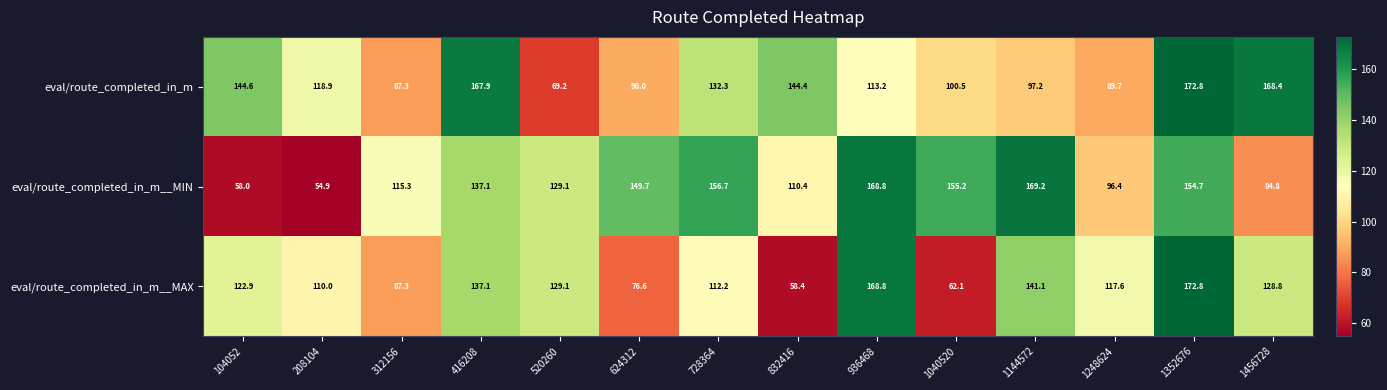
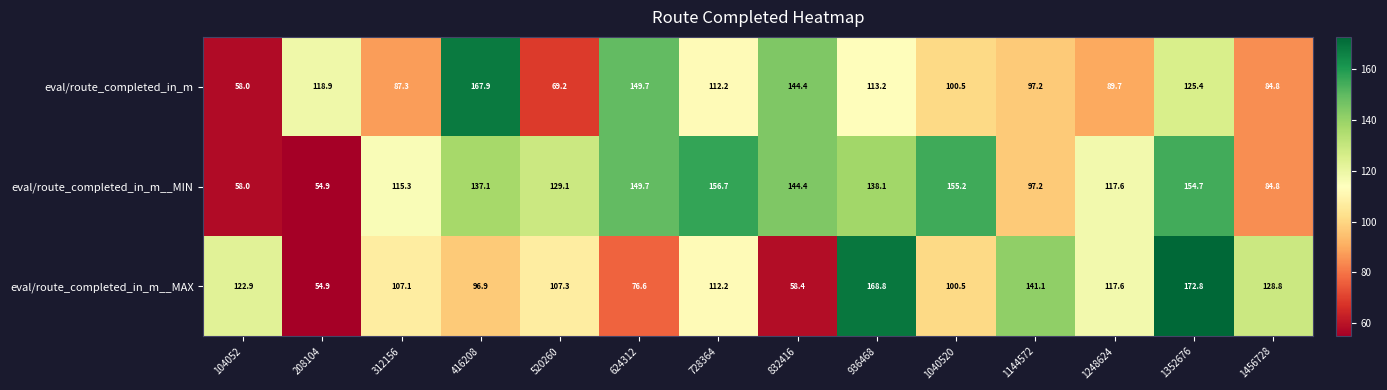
  {
    "eval/route_completed_in_m": {
-     "104052": 144.6,
+     "104052": 58.0,
      "208104": 118.9,
      "312156": 87.3,
      "416208": 167.9,
      "520260": 69.2,
-     "624312": 90.0,
-     "728364": 132.3,
+     "624312": 149.7,
+     "728364": 112.2,
      "832416": 144.4,
      "936468": 113.2,
      "1040520": 100.5,
      "1144572": 97.2,
      "1248624": 89.7,
-     "1352676": 172.8,
-     "1456728": 168.4
+     "1352676": 125.4,
+     "1456728": 84.8
    },
    "eval/route_completed_in_m__MIN": {
      "104052": 58.0,
      "208104": 54.9,
      "312156": 115.3,
      "416208": 137.1,
      "520260": 129.1,
      "624312": 149.7,
      "728364": 156.7,
-     "832416": 110.4,
-     "936468": 168.8,
+     "832416": 144.4,
+     "936468": 138.1,
      "1040520": 155.2,
-     "1144572": 169.2,
-     "1248624": 96.4,
+     "1144572": 97.2,
+     "1248624": 117.6,
      "1352676": 154.7,
      "1456728": 84.8
    },
    "eval/route_completed_in_m__MAX": {
      "104052": 122.9,
-     "208104": 110.0,
-     "312156": 87.3,
-     "416208": 137.1,
-     "520260": 129.1,
+     "208104": 54.9,
+     "312156": 107.1,
+     "416208": 96.9,
+     "520260": 107.3,
      "624312": 76.6,
      "728364": 112.2,
      "832416": 58.4,
      "936468": 168.8,
-     "1040520": 62.1,
+     "1040520": 100.5,
      "1144572": 141.1,
      "1248624": 117.6,
      "1352676": 172.8,
      "1456728": 128.8
    }
  }
